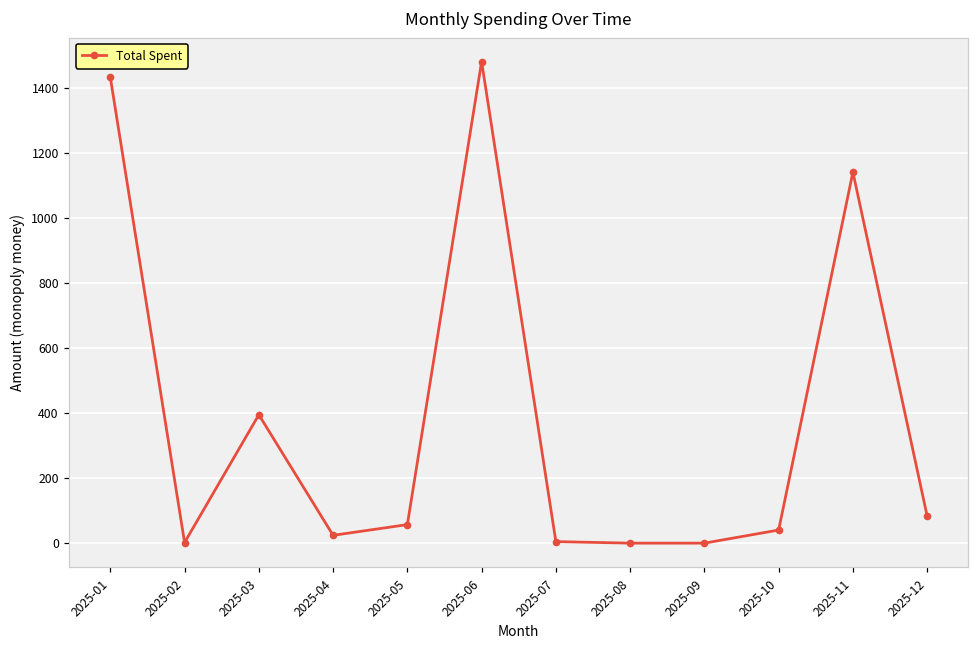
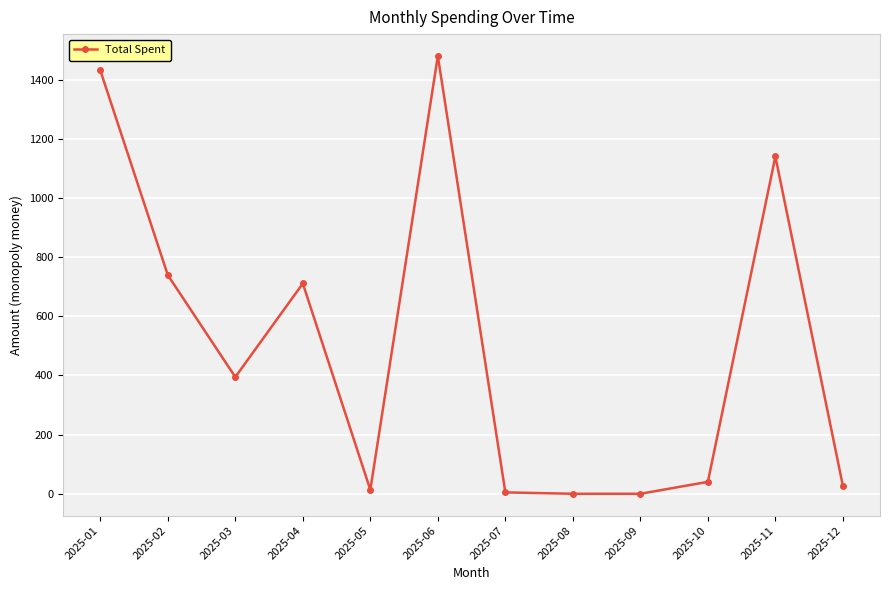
  {
    "2025-01": 1430,
-   "2025-02": 0,
+   "2025-02": 740,
    "2025-03": 390,
-   "2025-04": 20,
-   "2025-05": 60,
+   "2025-04": 710,
+   "2025-05": 10,
    "2025-06": 1480,
    "2025-07": 0,
    "2025-08": 0,
    "2025-09": 0,
    "2025-10": 40,
    "2025-11": 1140,
-   "2025-12": 80
+   "2025-12": 30
  }
